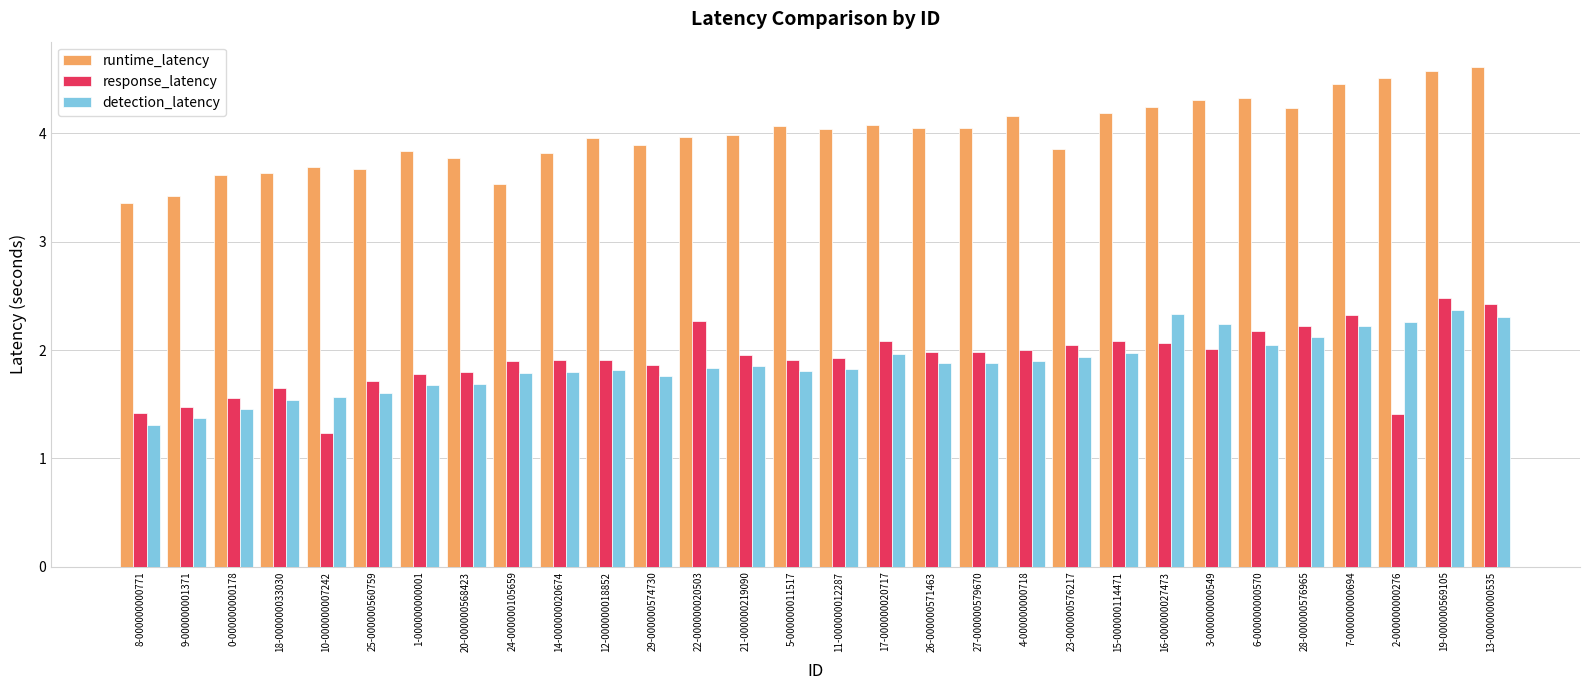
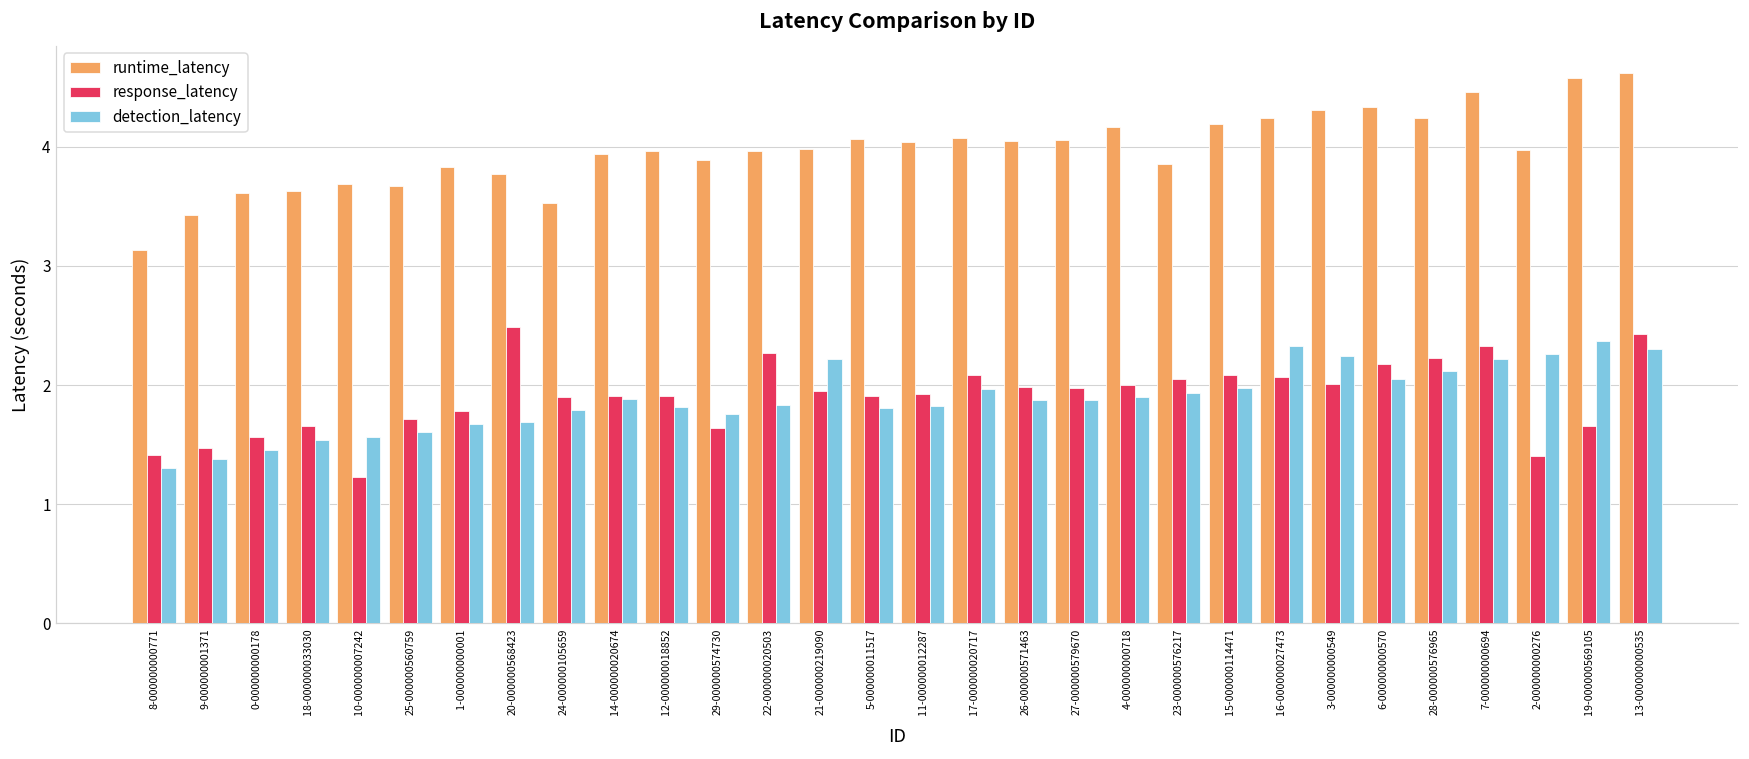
  {
    "runtime_latency": {
-     "8-000000000771": 3.35,
+     "8-000000000771": 3.14,
      "9-000000001371": 3.42,
      "0-000000000178": 3.61,
      "18-000000033030": 3.63,
      "10-000000007242": 3.69,
      "25-000000560759": 3.67,
      "1-000000000001": 3.83,
      "20-000000568423": 3.77,
      "24-000000105659": 3.53,
-     "14-000000020674": 3.82,
+     "14-000000020674": 3.94,
      "12-000000018852": 3.96,
      "29-000000574730": 3.89,
      "22-000000020503": 3.97,
      "21-000000219090": 3.98,
      "5-000000011517": 4.06,
      "11-000000012287": 4.04,
      "17-000000020717": 4.08,
      "26-000000571463": 4.05,
      "27-000000579670": 4.05,
      "4-000000000718": 4.17,
      "23-000000576217": 3.86,
      "15-000000114471": 4.19,
      "16-000000027473": 4.24,
      "3-000000000549": 4.31,
      "6-000000000570": 4.33,
      "28-000000576965": 4.24,
      "7-000000000694": 4.46,
-     "2-000000000276": 4.51,
+     "2-000000000276": 3.97,
      "19-000000569105": 4.58,
      "13-000000000535": 4.62
    },
    "response_latency": {
      "8-000000000771": 1.41,
      "9-000000001371": 1.47,
      "0-000000000178": 1.56,
      "18-000000033030": 1.65,
      "10-000000007242": 1.23,
      "25-000000560759": 1.72,
      "1-000000000001": 1.78,
-     "20-000000568423": 1.80,
+     "20-000000568423": 2.49,
      "24-000000105659": 1.90,
      "14-000000020674": 1.91,
      "12-000000018852": 1.91,
-     "29-000000574730": 1.86,
+     "29-000000574730": 1.64,
      "22-000000020503": 2.27,
      "21-000000219090": 1.95,
      "5-000000011517": 1.91,
      "11-000000012287": 1.93,
      "17-000000020717": 2.08,
      "26-000000571463": 1.98,
      "27-000000579670": 1.98,
      "4-000000000718": 2.00,
      "23-000000576217": 2.05,
      "15-000000114471": 2.09,
      "16-000000027473": 2.07,
      "3-000000000549": 2.01,
      "6-000000000570": 2.17,
      "28-000000576965": 2.22,
      "7-000000000694": 2.33,
      "2-000000000276": 1.41,
-     "19-000000569105": 2.48,
+     "19-000000569105": 1.66,
      "13-000000000535": 2.43
    },
    "detection_latency": {
      "8-000000000771": 1.30,
      "9-000000001371": 1.38,
      "0-000000000178": 1.46,
      "18-000000033030": 1.54,
      "10-000000007242": 1.57,
      "25-000000560759": 1.61,
      "1-000000000001": 1.67,
      "20-000000568423": 1.69,
      "24-000000105659": 1.79,
-     "14-000000020674": 1.80,
+     "14-000000020674": 1.88,
      "12-000000018852": 1.81,
      "29-000000574730": 1.76,
      "22-000000020503": 1.84,
-     "21-000000219090": 1.86,
+     "21-000000219090": 2.22,
      "5-000000011517": 1.81,
      "11-000000012287": 1.82,
      "17-000000020717": 1.97,
      "26-000000571463": 1.88,
      "27-000000579670": 1.88,
      "4-000000000718": 1.90,
      "23-000000576217": 1.94,
      "15-000000114471": 1.97,
      "16-000000027473": 2.33,
      "3-000000000549": 2.24,
      "6-000000000570": 2.05,
      "28-000000576965": 2.12,
      "7-000000000694": 2.22,
      "2-000000000276": 2.26,
      "19-000000569105": 2.37,
      "13-000000000535": 2.30
    }
  }
